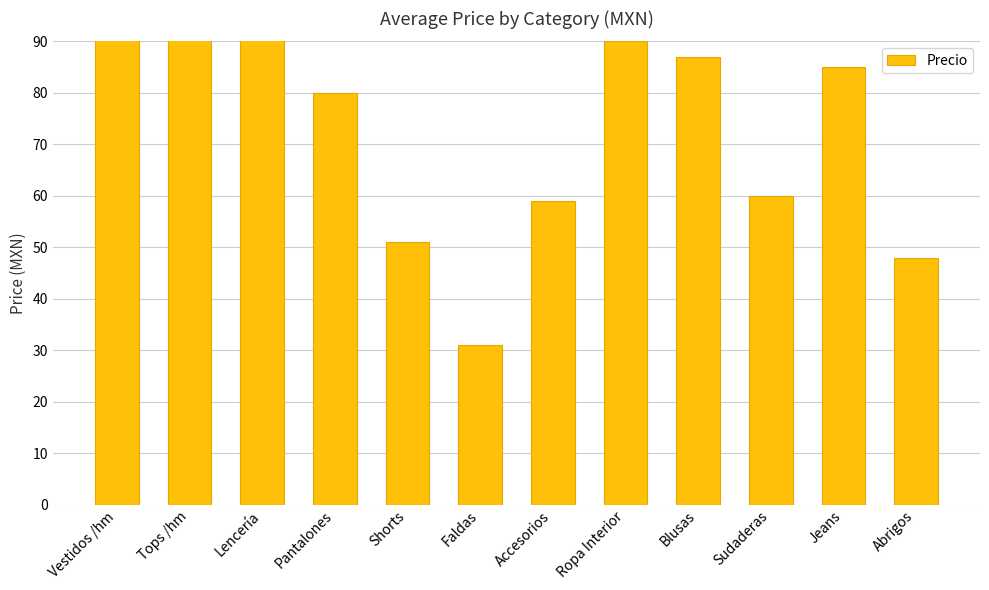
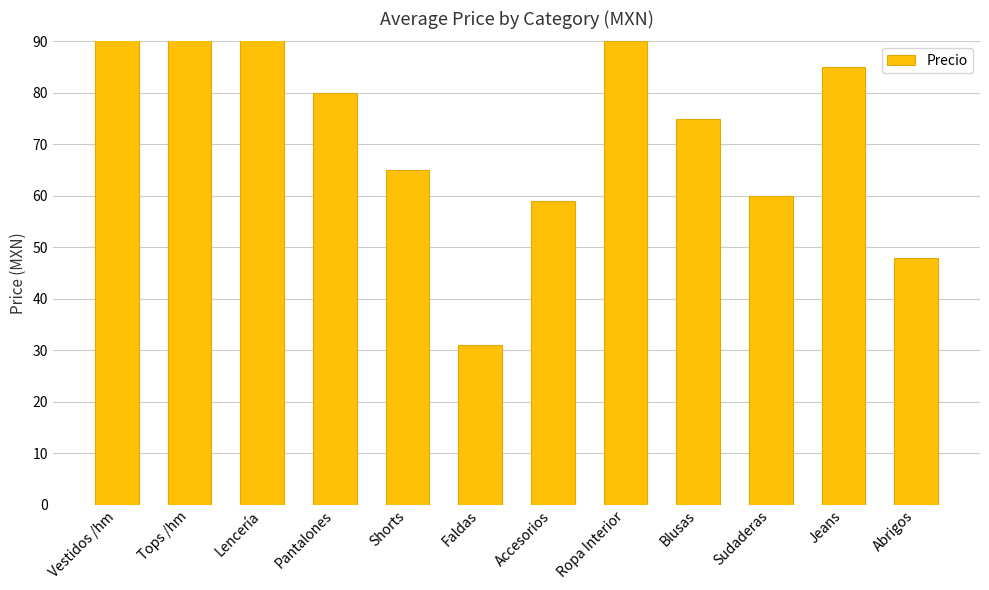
  {
    "Pantalones": 80,
-   "Shorts": 51,
+   "Shorts": 65,
    "Faldas": 31,
    "Accesorios": 59,
    "Ropa Interior": 90,
-   "Blusas": 87,
+   "Blusas": 75,
    "Sudaderas": 60,
    "Jeans": 85,
    "Abrigos": 48
  }
